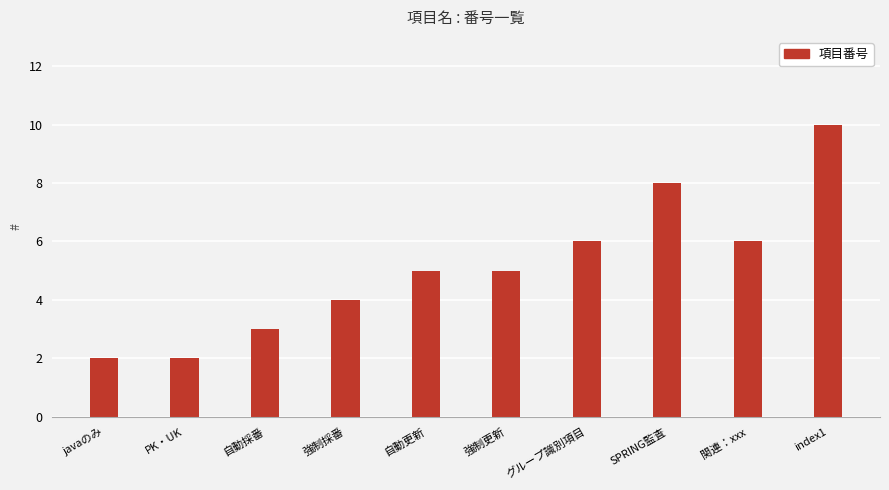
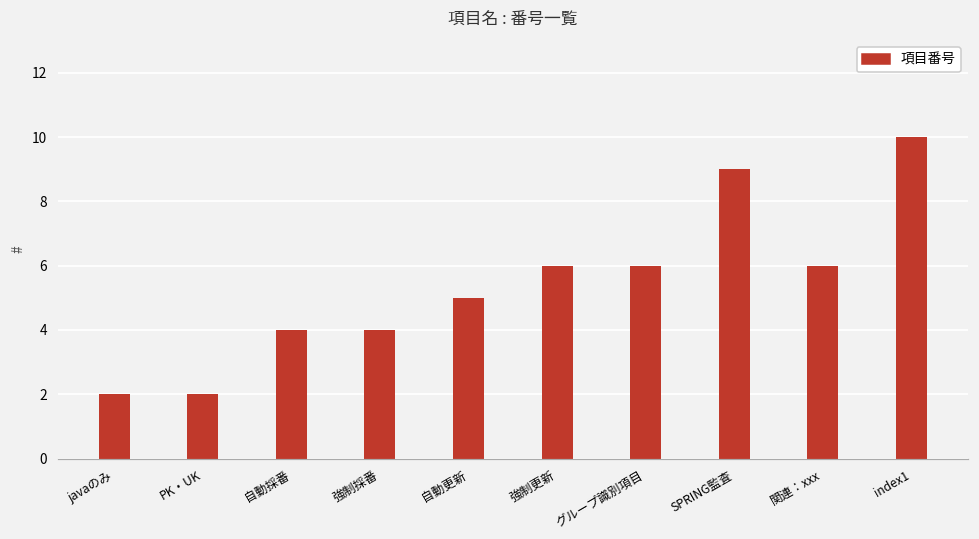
  {
    "javaのみ": 2,
    "PK・UK": 2,
-   "自動採番": 3,
+   "自動採番": 4,
    "強制採番": 4,
    "自動更新": 5,
-   "強制更新": 5,
+   "強制更新": 6,
    "グループ識別項目": 6,
-   "SPRING監査": 8,
+   "SPRING監査": 9,
    "関連：xxx": 6,
    "index1": 10
  }
